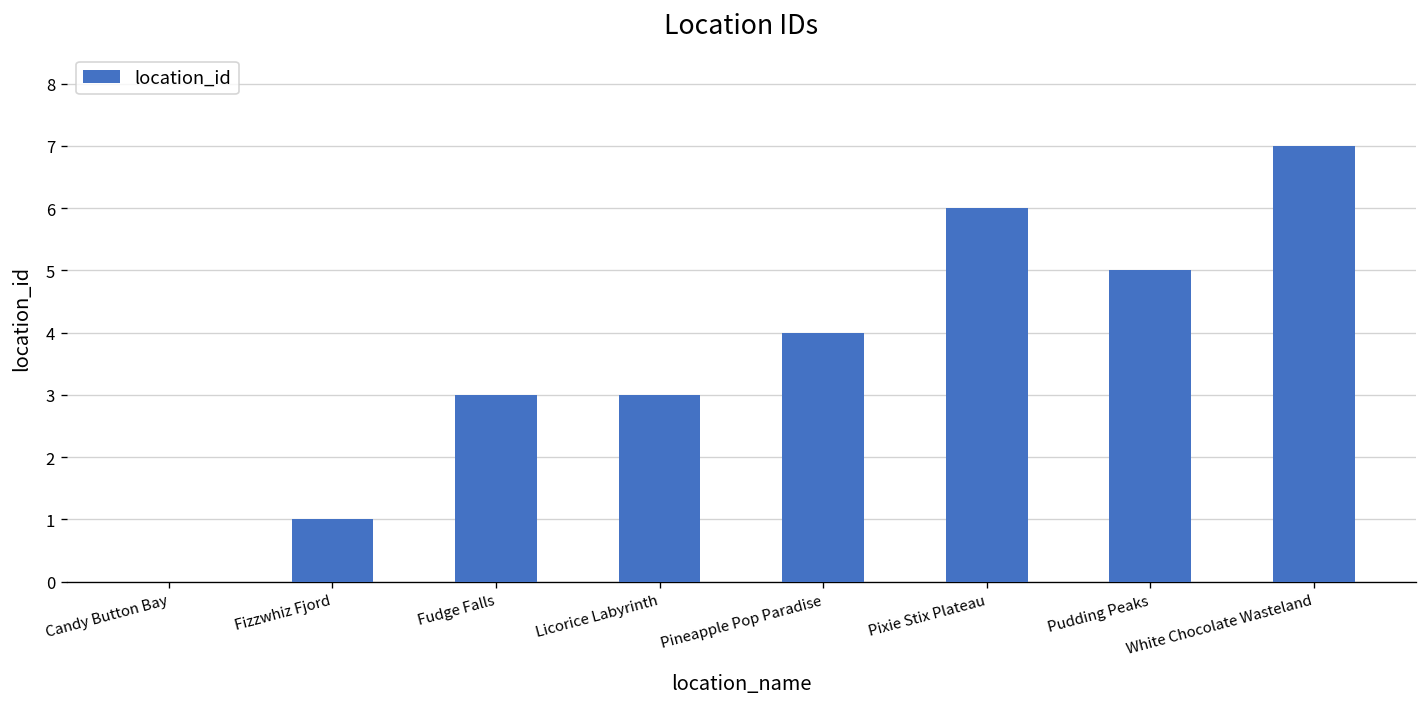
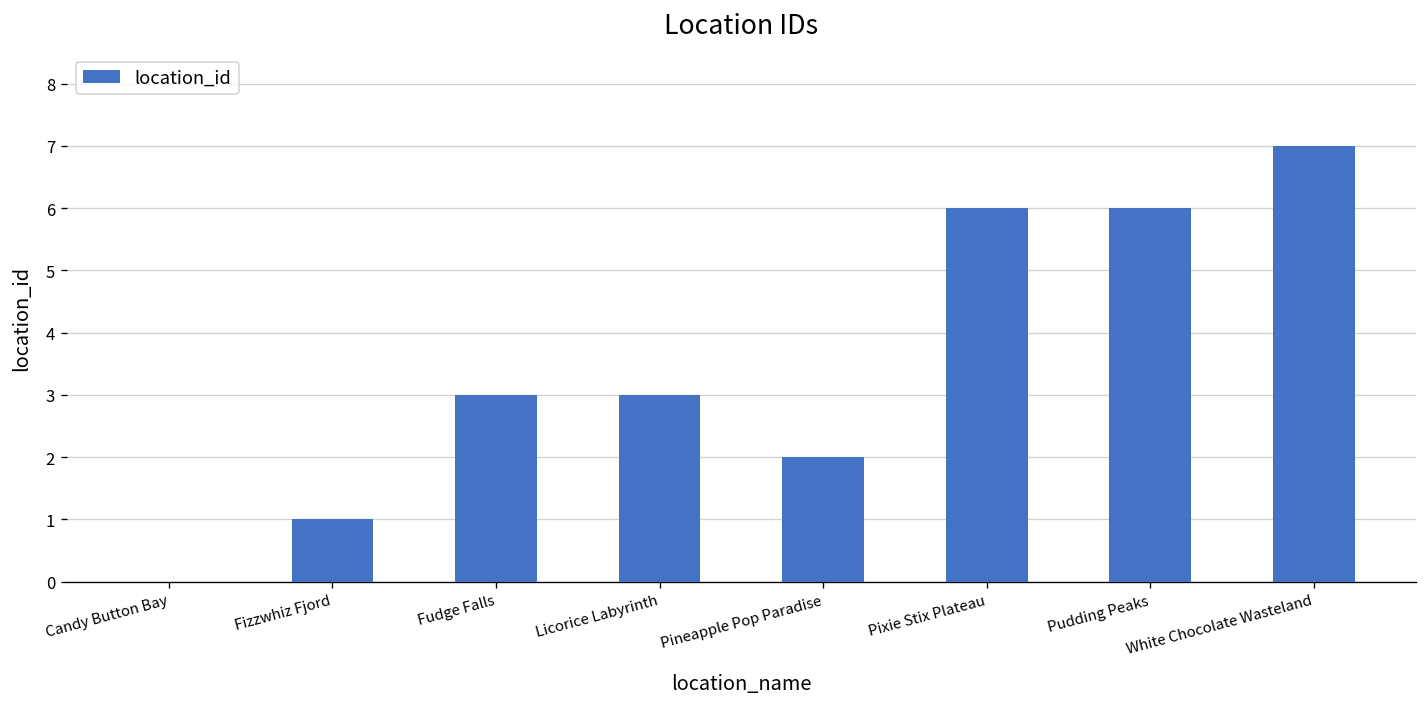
  {
    "Candy Button Bay": 0,
    "Fizzwhiz Fjord": 1,
    "Fudge Falls": 3,
    "Licorice Labyrinth": 3,
-   "Pineapple Pop Paradise": 4,
+   "Pineapple Pop Paradise": 2,
    "Pixie Stix Plateau": 6,
-   "Pudding Peaks": 5,
+   "Pudding Peaks": 6,
    "White Chocolate Wasteland": 7
  }
